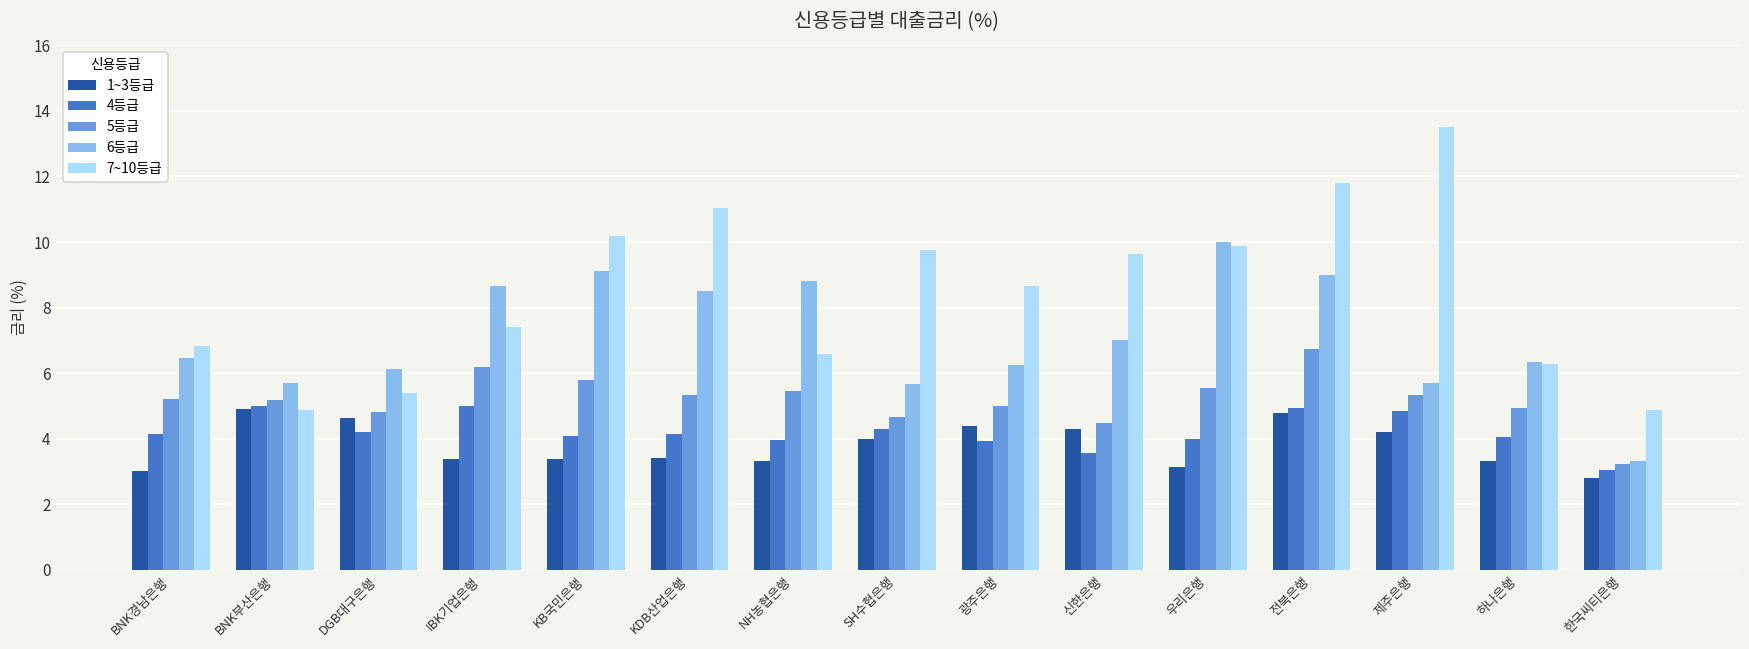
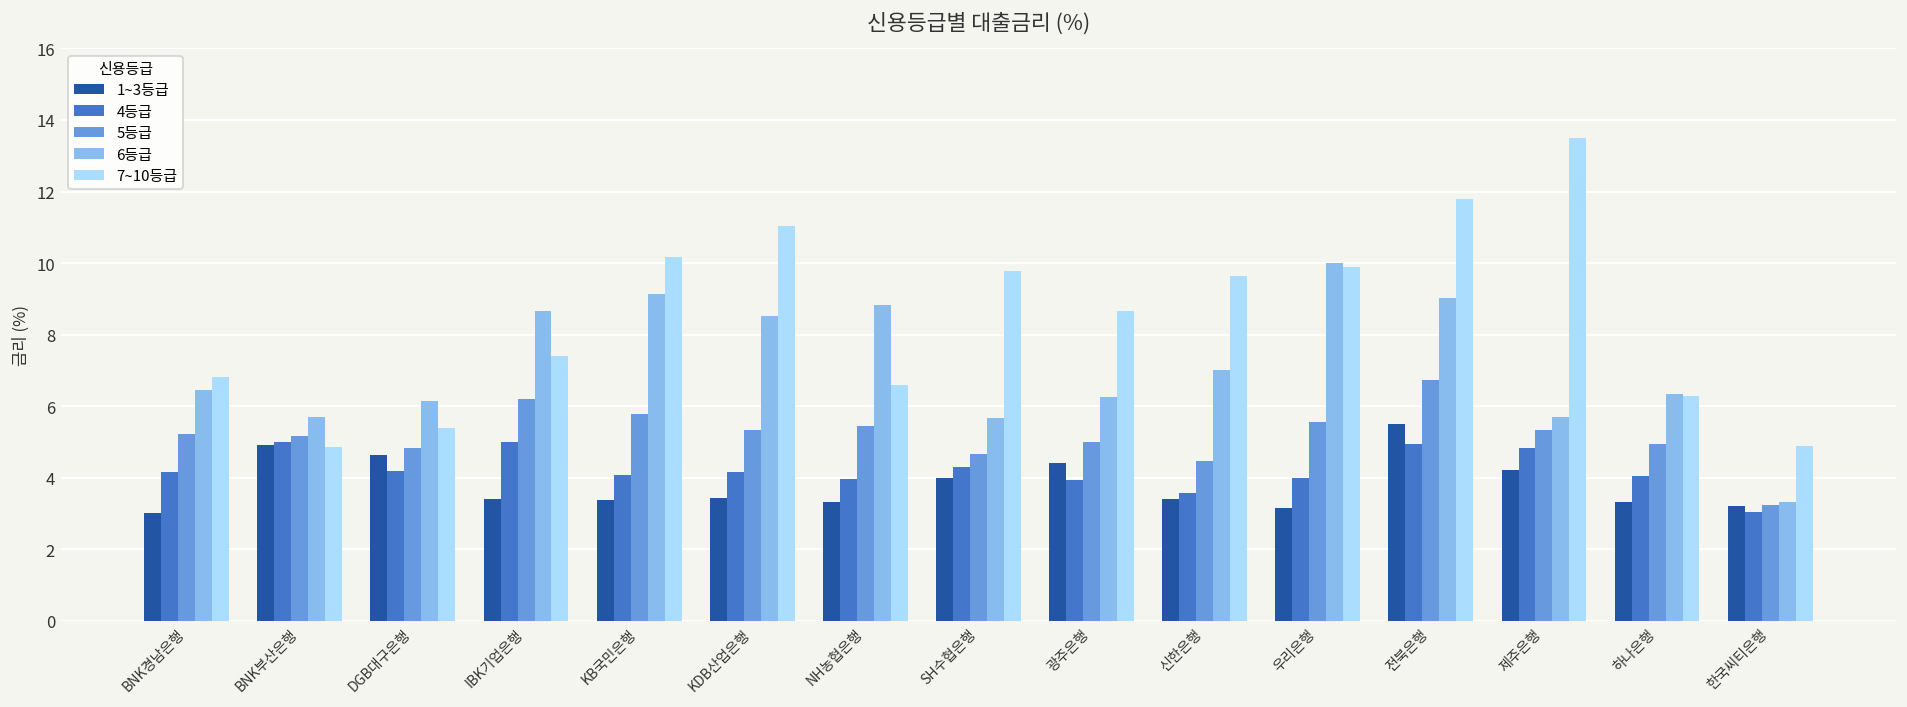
  {
    "1~3등급": {
      "BNK경남은행": 3.0,
      "BNK부산은행": 4.9,
      "DGB대구은행": 4.6,
      "IBK기업은행": 3.4,
      "KB국민은행": 3.4,
      "KDB산업은행": 3.4,
      "NH농협은행": 3.3,
      "SH수협은행": 4.0,
      "광주은행": 4.4,
-     "신한은행": 4.3,
+     "신한은행": 3.4,
      "우리은행": 3.1,
-     "전북은행": 4.8,
+     "전북은행": 5.5,
      "제주은행": 4.2,
      "하나은행": 3.3,
-     "한국씨티은행": 2.8
+     "한국씨티은행": 3.2
    }
  }
